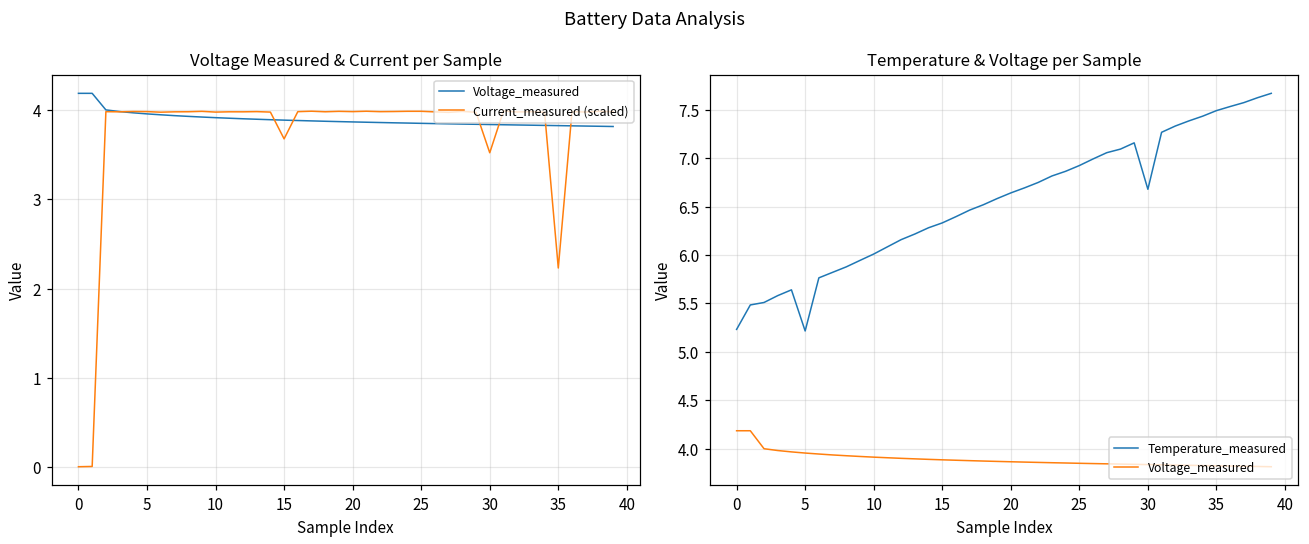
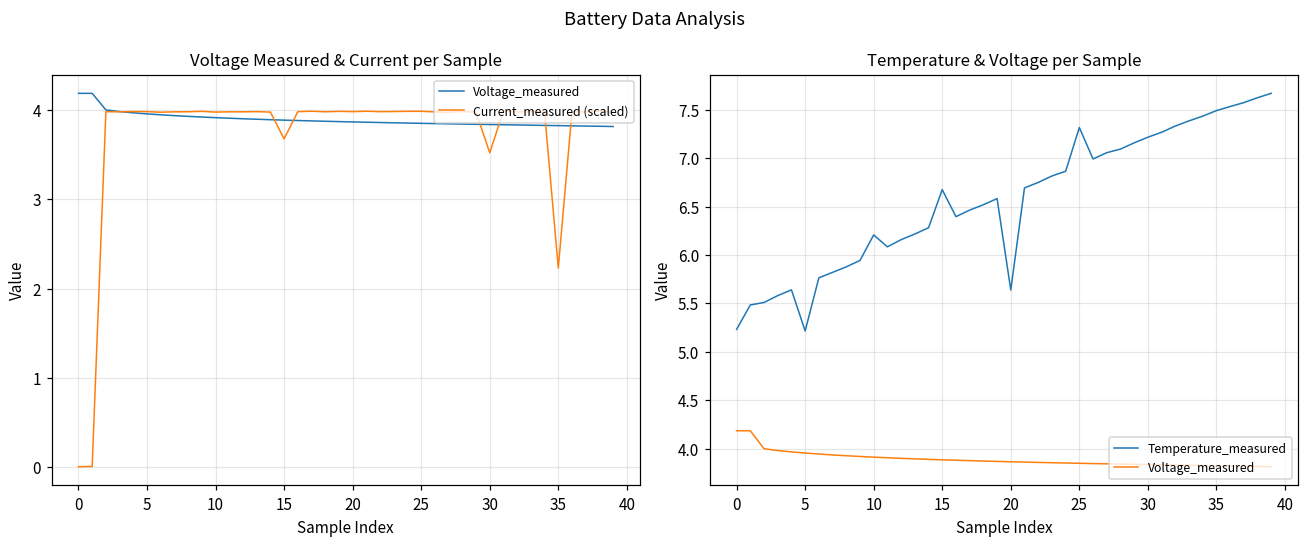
  {
    "Voltage Measured & Current per Sample": {
      "Current_measured (scaled)": {
        "0": 0.0,
        "10": 4.0,
        "15": 3.7,
        "20": 4.0,
        "25": 4.0,
        "30": 3.5,
        "35": 2.2
      }
    },
    "Temperature & Voltage per Sample": {
      "Temperature_measured": {
        "0": 5.2,
        "5": 5.2,
-       "10": 6.0,
-       "15": 6.3,
-       "20": 6.6,
-       "25": 6.9,
-       "30": 6.7,
+       "10": 6.2,
+       "15": 6.7,
+       "20": 5.6,
+       "25": 7.3,
+       "30": 7.2,
        "35": 7.5
      },
      "Voltage_measured": {
        "0": 4.2,
        "5": 4.0,
        "10": 3.9,
        "15": 3.9,
        "20": 3.9,
        "25": 3.9
      }
    }
  }
